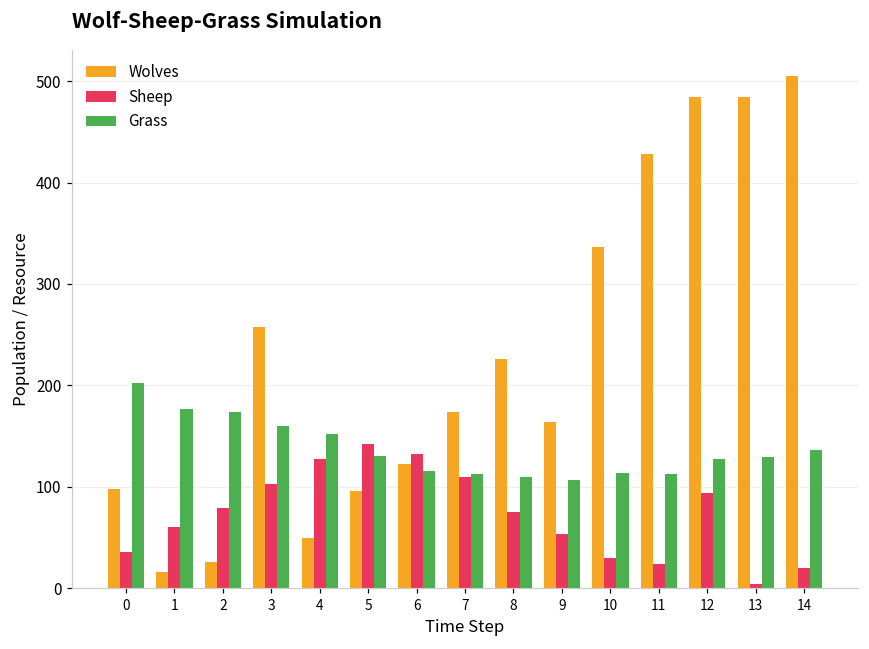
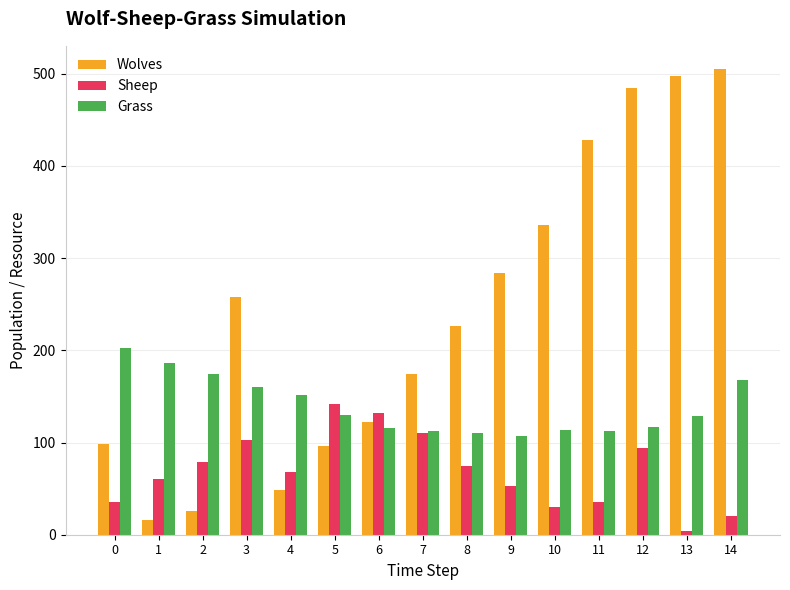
  {
    "Wolves": {
      "0": 100,
      "1": 20,
      "2": 30,
      "3": 260,
      "4": 50,
      "5": 100,
      "6": 120,
      "7": 170,
      "8": 230,
-     "9": 160,
+     "9": 280,
      "10": 340,
      "11": 430,
      "12": 480,
-     "13": 480,
+     "13": 500,
      "14": 510
    },
    "Sheep": {
      "0": 40,
      "1": 60,
      "2": 80,
      "3": 100,
-     "4": 130,
+     "4": 70,
      "5": 140,
      "6": 130,
      "7": 110,
      "8": 80,
      "9": 50,
      "10": 30,
-     "11": 20,
+     "11": 40,
      "12": 90,
      "13": 0,
      "14": 20
    },
    "Grass": {
      "0": 200,
-     "1": 180,
+     "1": 190,
      "2": 170,
      "3": 160,
      "4": 150,
      "5": 130,
      "6": 120,
      "7": 110,
      "8": 110,
      "9": 110,
      "10": 110,
      "11": 110,
-     "12": 130,
+     "12": 120,
      "13": 130,
-     "14": 140
+     "14": 170
    }
  }
